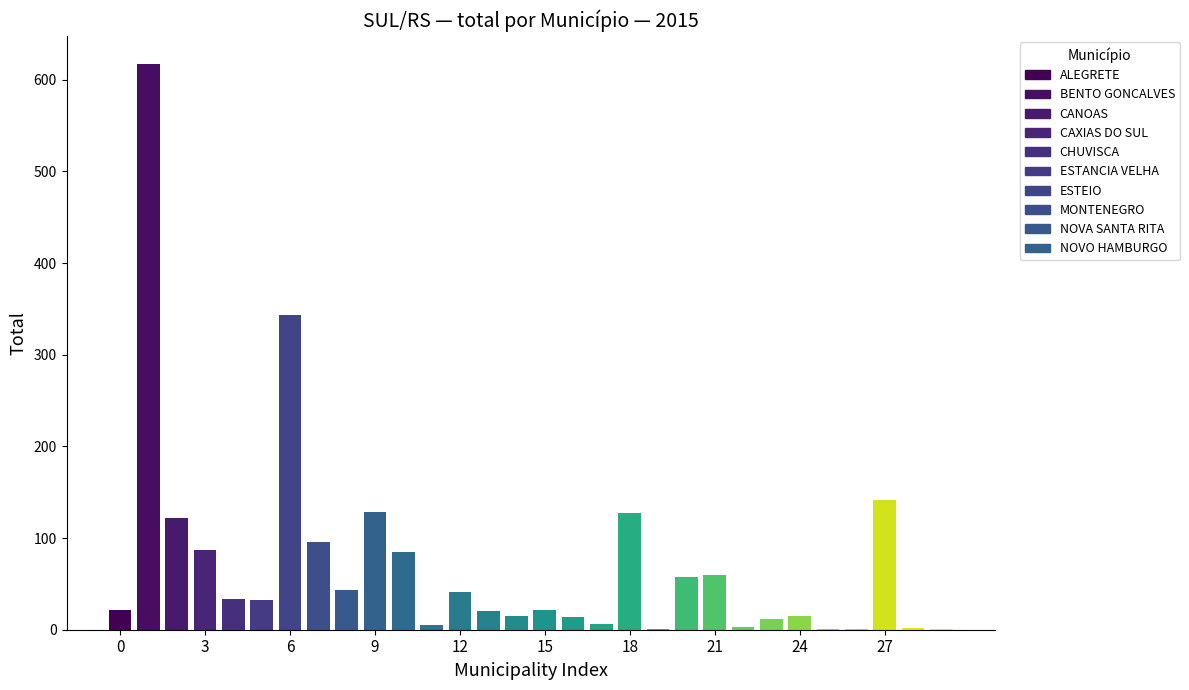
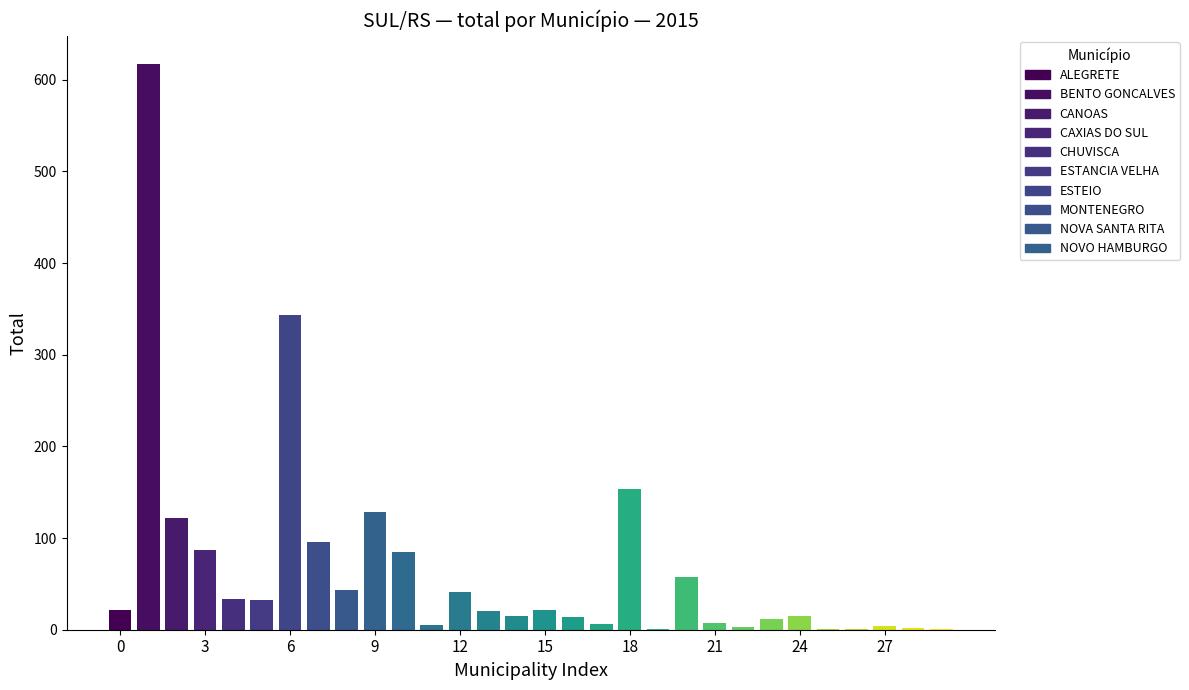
  {
    "0": 20,
    "3": 90,
    "6": 340,
    "9": 130,
    "12": 40,
    "15": 20,
-   "18": 130,
-   "21": 60,
+   "18": 150,
+   "21": 10,
    "24": 20,
-   "27": 140
+   "27": 0
  }
